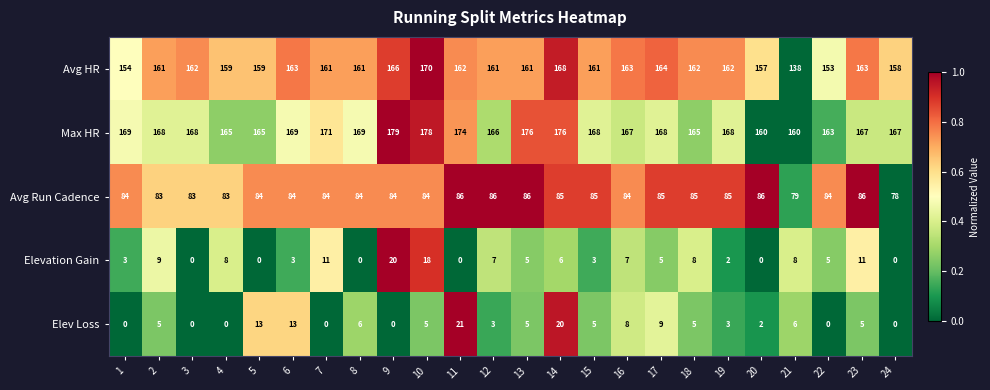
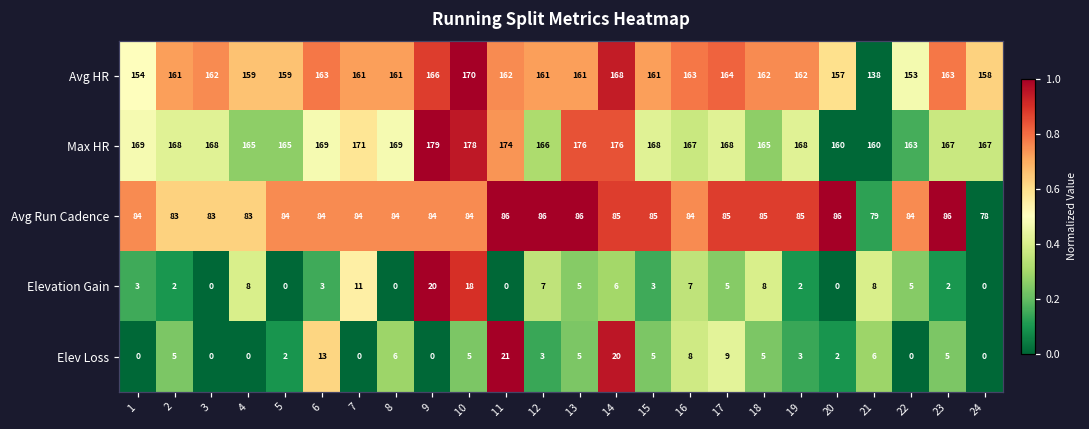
  {
    "Avg HR": {
      "1": 154,
      "2": 161,
      "3": 162,
      "4": 159,
      "5": 159,
      "6": 163,
      "7": 161,
      "8": 161,
      "9": 166,
      "10": 170,
      "11": 162,
      "12": 161,
      "13": 161,
      "14": 168,
      "15": 161,
      "16": 163,
      "17": 164,
      "18": 162,
      "19": 162,
      "20": 157,
      "21": 138,
      "22": 153,
      "23": 163,
      "24": 158
    },
    "Max HR": {
      "1": 169,
      "2": 168,
      "3": 168,
      "4": 165,
      "5": 165,
      "6": 169,
      "7": 171,
      "8": 169,
      "9": 179,
      "10": 178,
      "11": 174,
      "12": 166,
      "13": 176,
      "14": 176,
      "15": 168,
      "16": 167,
      "17": 168,
      "18": 165,
      "19": 168,
      "20": 160,
      "21": 160,
      "22": 163,
      "23": 167,
      "24": 167
    },
    "Avg Run Cadence": {
      "1": 84,
      "2": 83,
      "3": 83,
      "4": 83,
      "5": 84,
      "6": 84,
      "7": 84,
      "8": 84,
      "9": 84,
      "10": 84,
      "11": 86,
      "12": 86,
      "13": 86,
      "14": 85,
      "15": 85,
      "16": 84,
      "17": 85,
      "18": 85,
      "19": 85,
      "20": 86,
      "21": 79,
      "22": 84,
      "23": 86,
      "24": 78
    },
    "Elevation Gain": {
      "1": 3,
-     "2": 9,
+     "2": 2,
      "3": 0,
      "4": 8,
      "5": 0,
      "6": 3,
      "7": 11,
      "8": 0,
      "9": 20,
      "10": 18,
      "11": 0,
      "12": 7,
      "13": 5,
      "14": 6,
      "15": 3,
      "16": 7,
      "17": 5,
      "18": 8,
      "19": 2,
      "20": 0,
      "21": 8,
      "22": 5,
-     "23": 11,
+     "23": 2,
      "24": 0
    },
    "Elev Loss": {
      "1": 0,
      "2": 5,
      "3": 0,
      "4": 0,
-     "5": 13,
+     "5": 2,
      "6": 13,
      "7": 0,
      "8": 6,
      "9": 0,
      "10": 5,
      "11": 21,
      "12": 3,
      "13": 5,
      "14": 20,
      "15": 5,
      "16": 8,
      "17": 9,
      "18": 5,
      "19": 3,
      "20": 2,
      "21": 6,
      "22": 0,
      "23": 5,
      "24": 0
    }
  }
